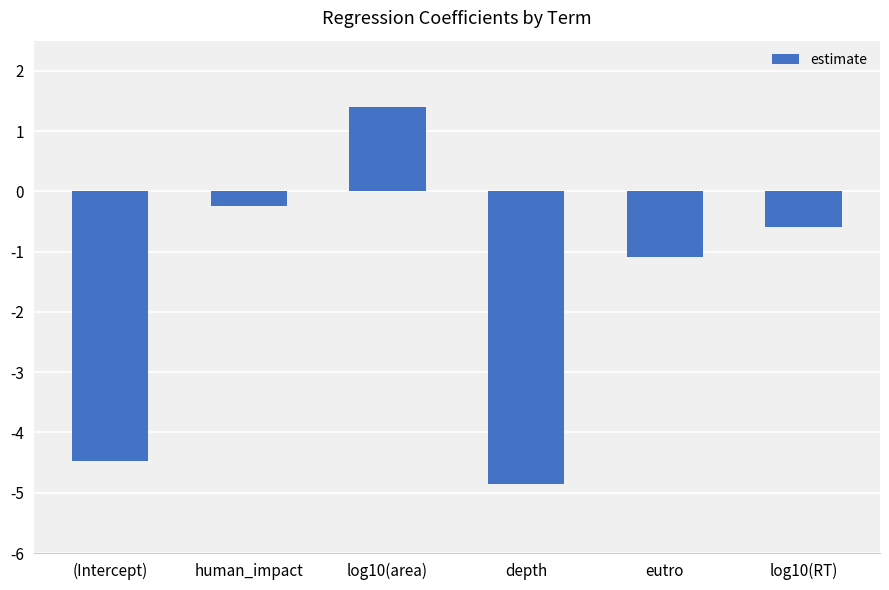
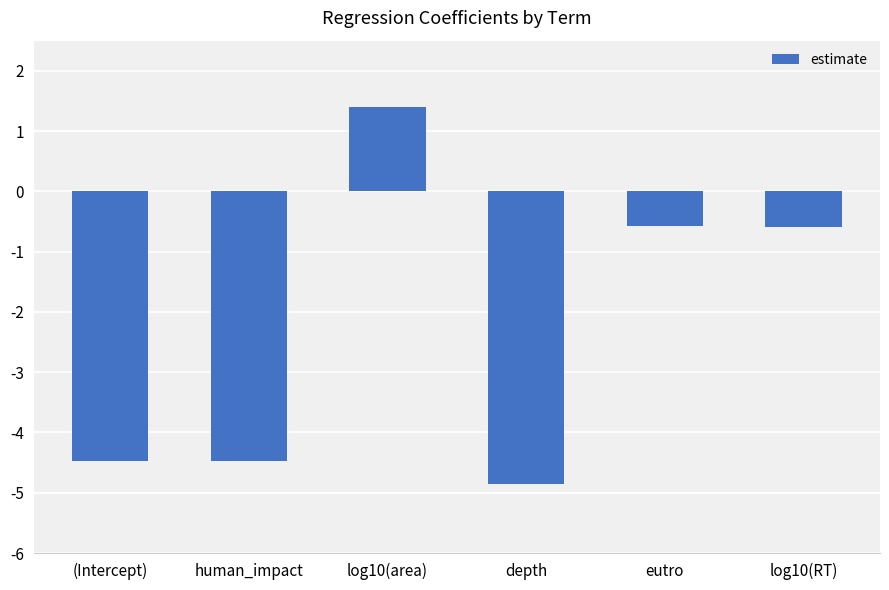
  {
    "(Intercept)": -4.5,
-   "human_impact": -0.2,
+   "human_impact": -4.5,
    "log10(area)": 1.4,
    "depth": -4.9,
-   "eutro": -1.1,
+   "eutro": -0.6,
    "log10(RT)": -0.6
  }
